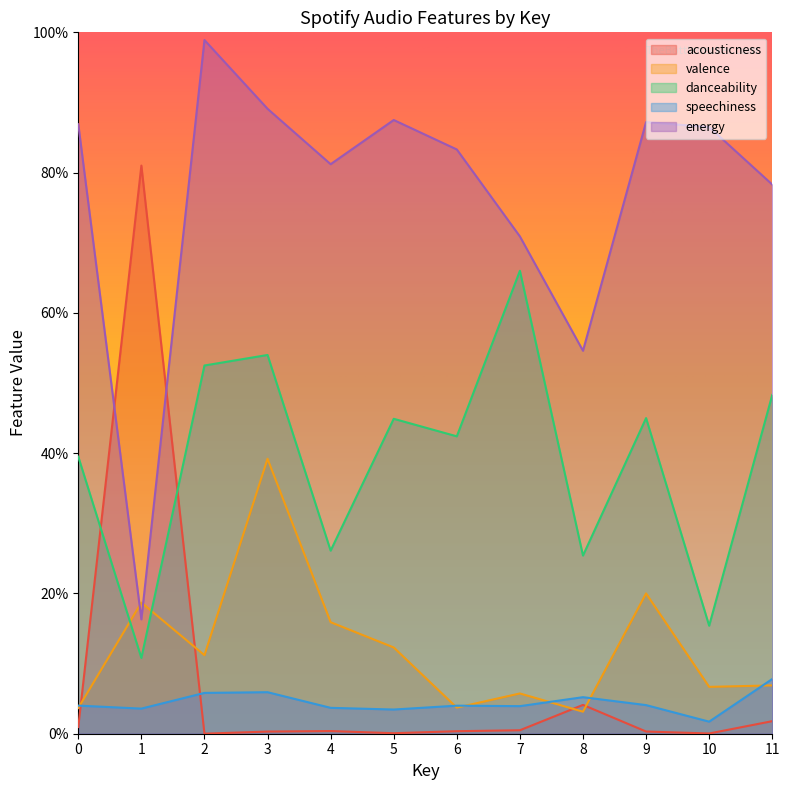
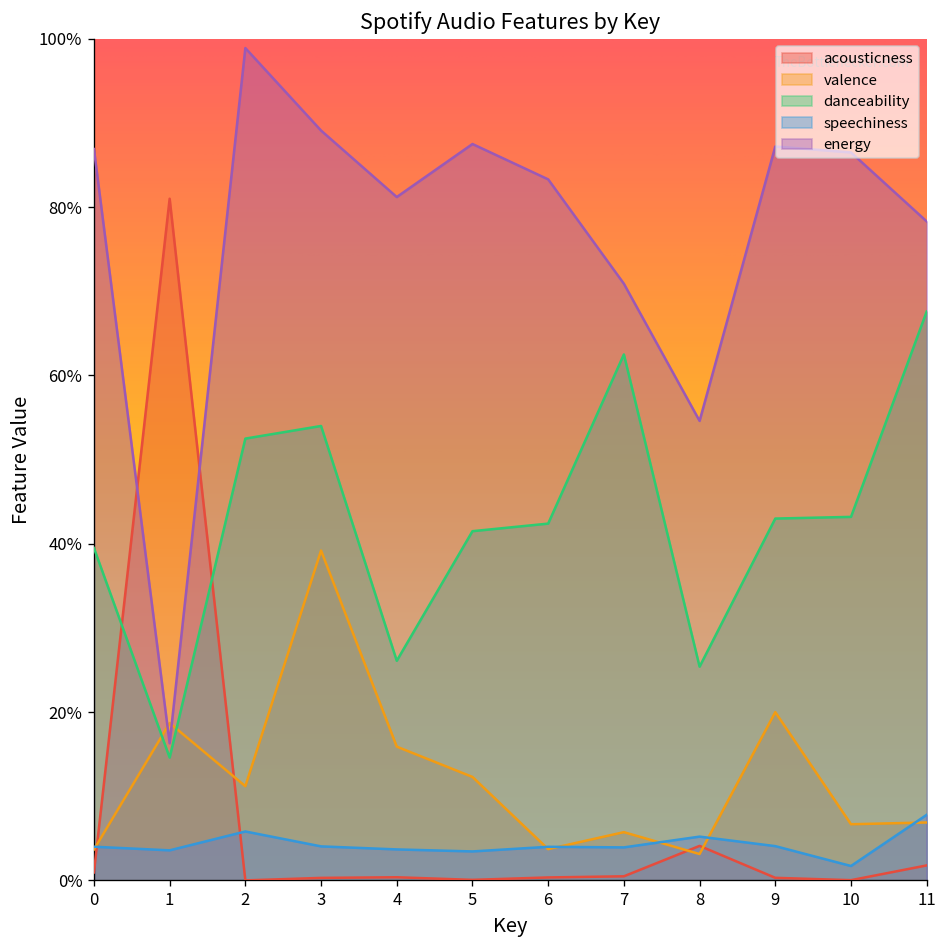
  {
    "danceability": {
      "0": "40%",
-     "1": "11%",
+     "1": "15%",
      "2": "53%",
      "3": "54%",
      "4": "26%",
-     "5": "45%",
+     "5": "42%",
      "6": "42%",
-     "7": "66%",
+     "7": "63%",
      "8": "25%",
-     "9": "45%",
-     "10": "15%",
-     "11": "48%"
+     "9": "43%",
+     "10": "43%",
+     "11": "68%"
    },
    "speechiness": {
      "1": "4%",
      "2": "6%",
-     "3": "6%",
+     "3": "4%",
      "4": "4%",
      "5": "3%",
      "7": "4%",
      "8": "5%",
      "9": "4%",
      "10": "2%",
      "11": "8%"
    },
    "energy": {
      "0": "87%",
      "1": "16%",
      "2": "99%",
      "3": "89%",
      "4": "81%",
      "5": "88%",
      "6": "83%",
      "7": "71%",
      "8": "55%",
      "11": "78%"
    }
  }
